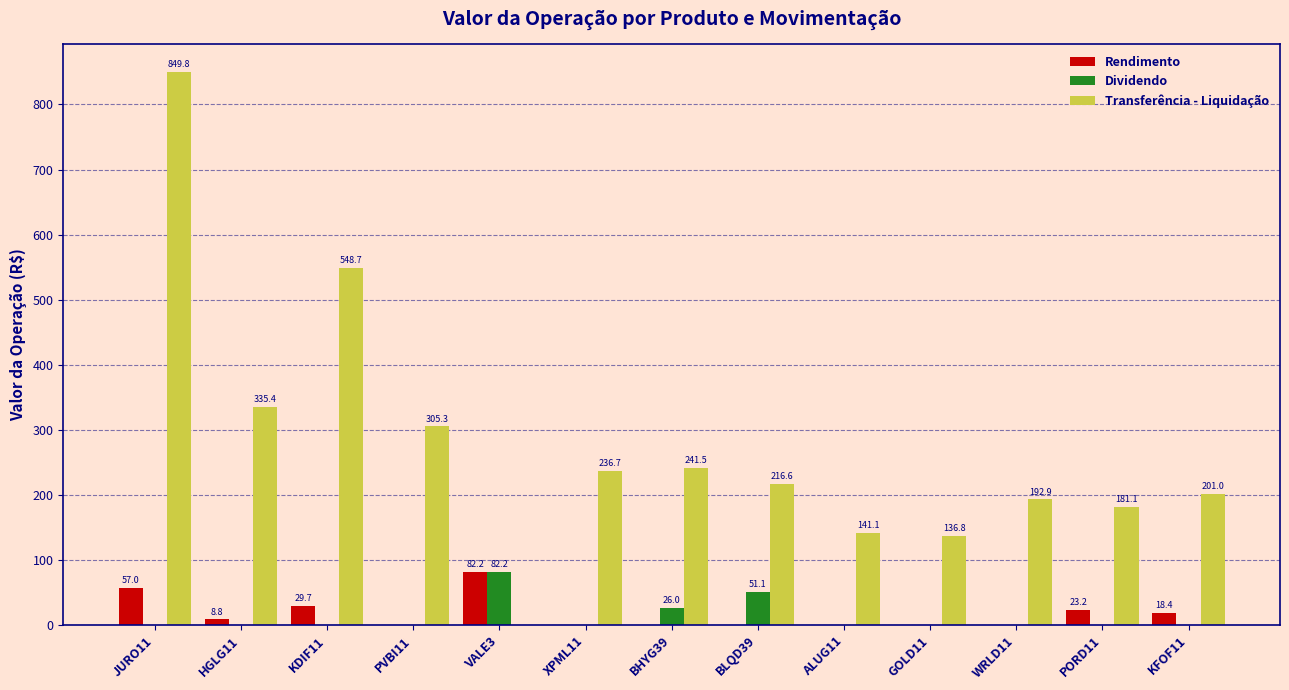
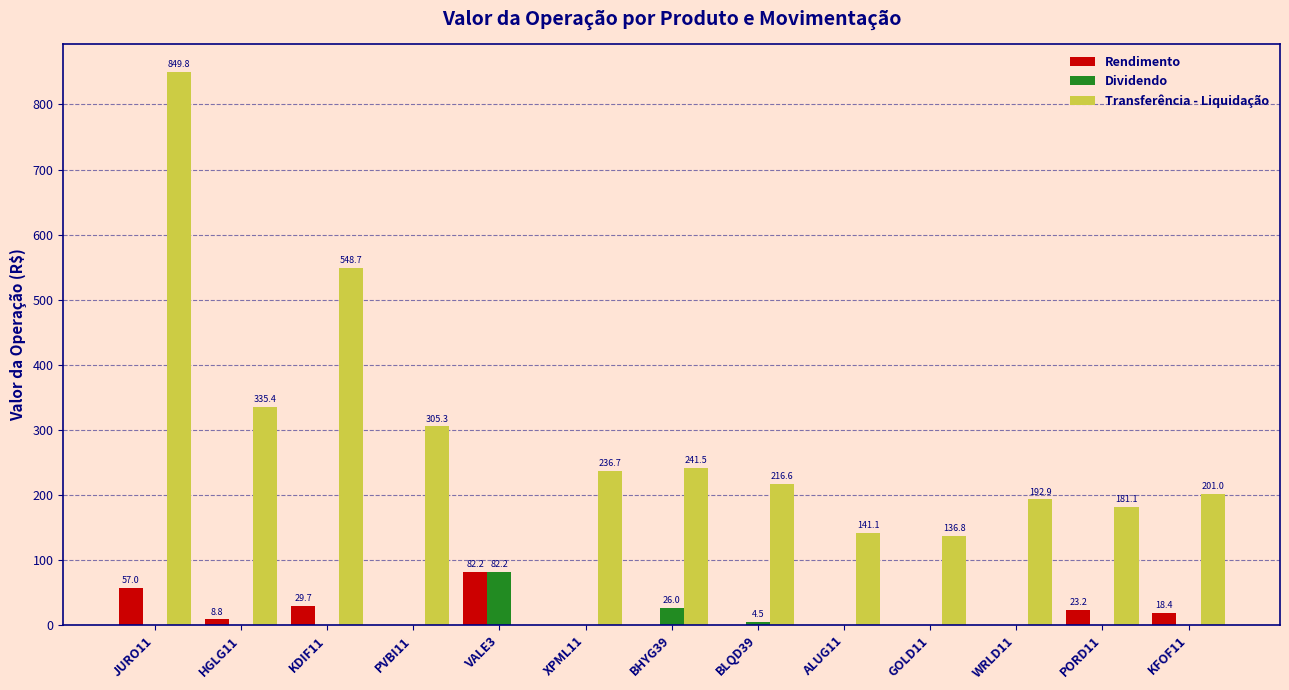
  {
    "Rendimento": {
      "JURO11": 57.0,
      "HGLG11": 8.8,
      "KDIF11": 29.7,
      "VALE3": 82.2,
      "PORD11": 23.2,
      "KFOF11": 18.4
    },
    "Dividendo": {
      "VALE3": 82.2,
      "BHYG39": 26.0,
-     "BLQD39": 51.1
+     "BLQD39": 4.5
    },
    "Transferência - Liquidação": {
      "JURO11": 849.8,
      "HGLG11": 335.4,
      "KDIF11": 548.7,
      "PVBI11": 305.3,
      "XPML11": 236.7,
      "BHYG39": 241.5,
      "BLQD39": 216.6,
      "ALUG11": 141.1,
      "GOLD11": 136.8,
      "WRLD11": 192.9,
      "PORD11": 181.1,
      "KFOF11": 201.0
    }
  }
